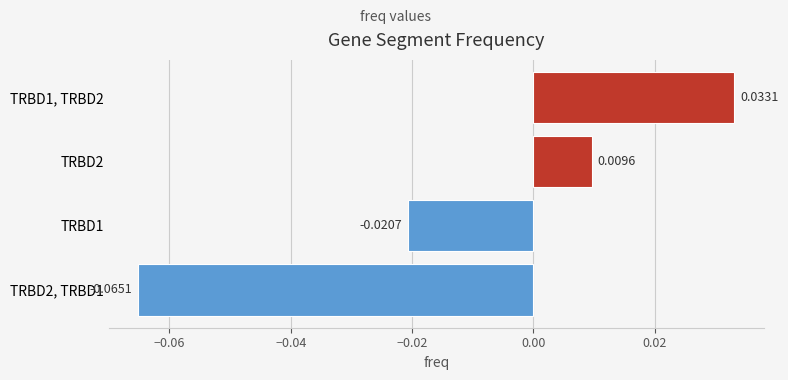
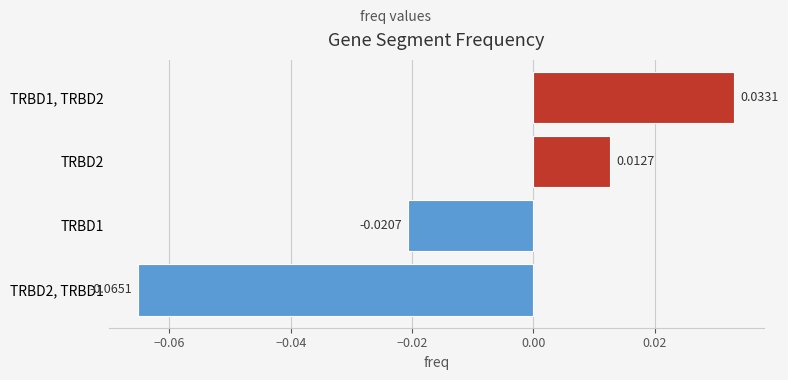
  {
    "TRBD1, TRBD2": 0.0331,
-   "TRBD2": 0.0096,
+   "TRBD2": 0.0127,
    "TRBD1": -0.0207,
    "TRBD2, TRBD1": -0.0651
  }
